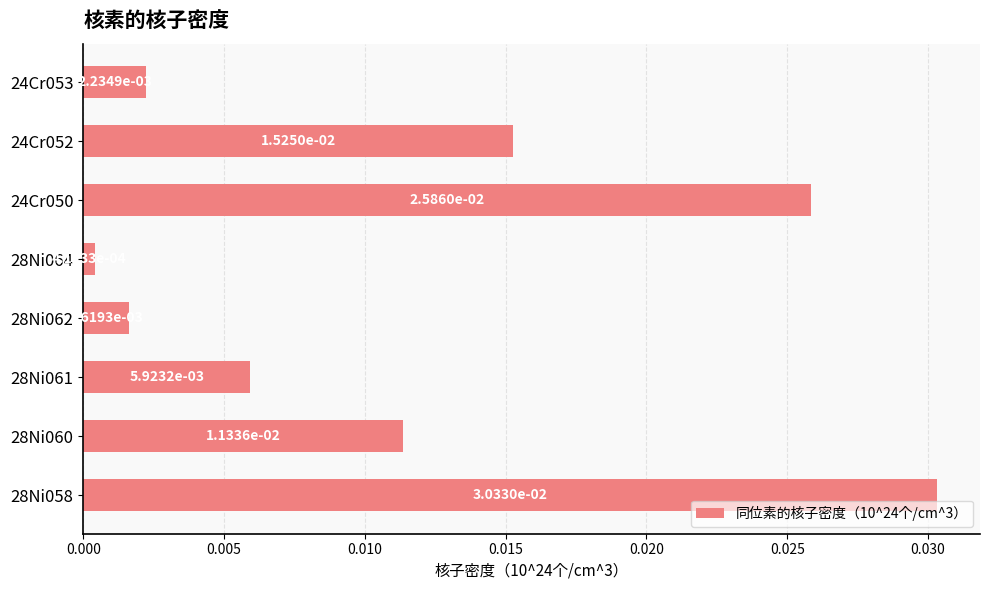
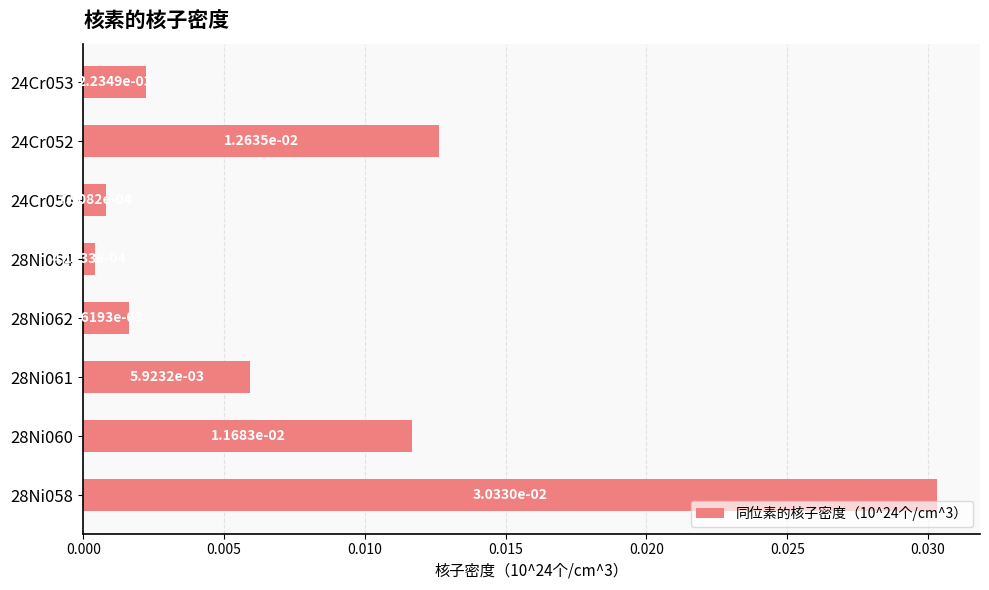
  {
    "24Cr053": "2.2349e-03",
-   "24Cr052": "0.0153",
-   "24Cr050": "1.5250e-02",
+   "24Cr052": "0.0126",
+   "24Cr050": "1.2635e-02",
    "28Ni062": "1.6193e-03",
    "28Ni061": "5.9232e-03",
-   "28Ni060": "1.1336e-02",
+   "28Ni060": "1.1683e-02",
    "28Ni058": "3.0330e-02"
  }
